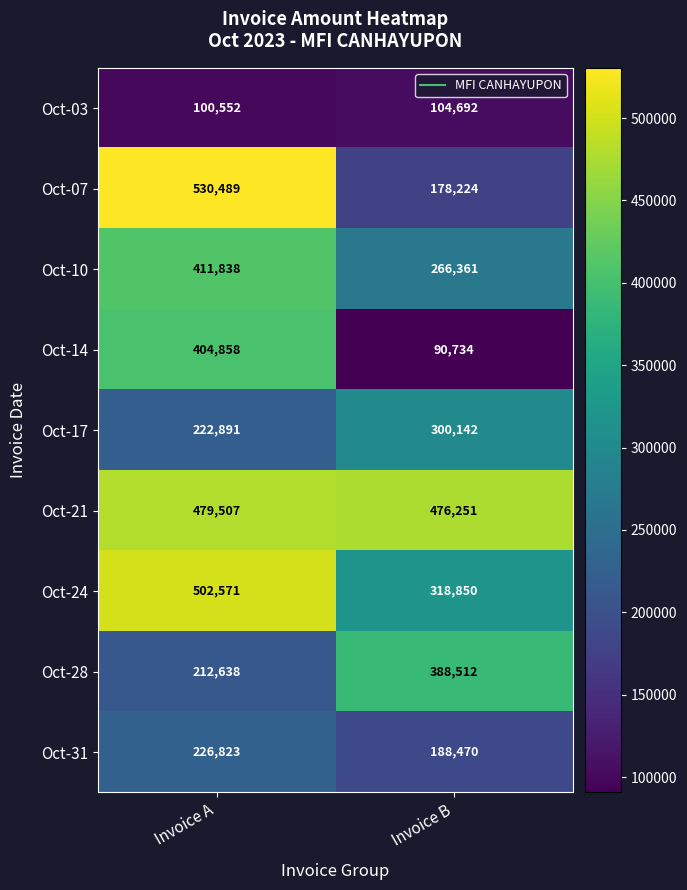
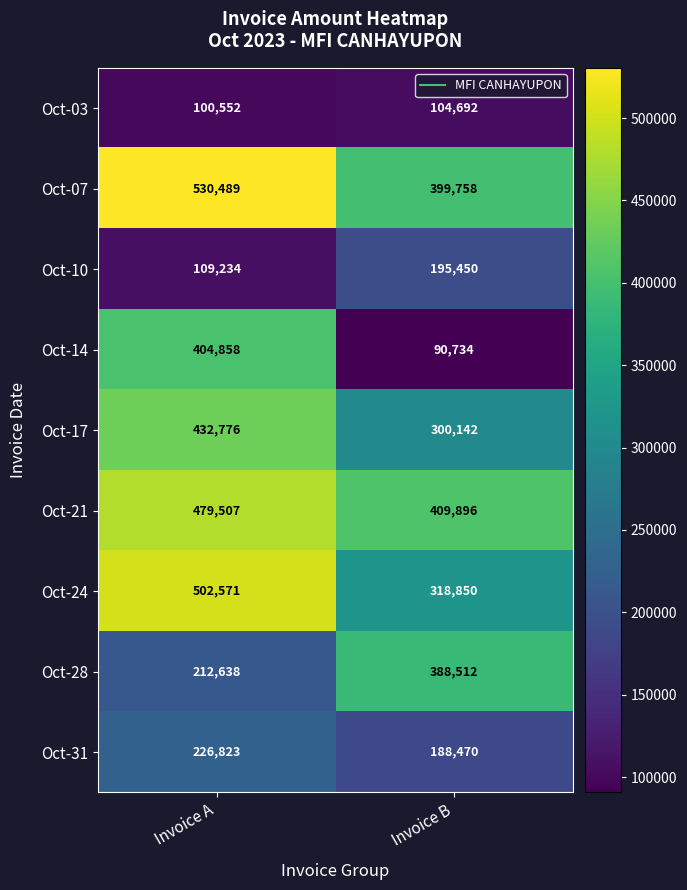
  {
    "Oct-03": {
      "Invoice A": "100,552",
      "Invoice B": "104,692"
    },
    "Oct-07": {
      "Invoice A": "530,489",
-     "Invoice B": "178,224"
+     "Invoice B": "399,758"
    },
    "Oct-10": {
-     "Invoice A": "411,838",
-     "Invoice B": "266,361"
+     "Invoice A": "109,234",
+     "Invoice B": "195,450"
    },
    "Oct-14": {
      "Invoice A": "404,858",
      "Invoice B": "90,734"
    },
    "Oct-17": {
-     "Invoice A": "222,891",
+     "Invoice A": "432,776",
      "Invoice B": "300,142"
    },
    "Oct-21": {
      "Invoice A": "479,507",
-     "Invoice B": "476,251"
+     "Invoice B": "409,896"
    },
    "Oct-24": {
      "Invoice A": "502,571",
      "Invoice B": "318,850"
    },
    "Oct-28": {
      "Invoice A": "212,638",
      "Invoice B": "388,512"
    },
    "Oct-31": {
      "Invoice A": "226,823",
      "Invoice B": "188,470"
    }
  }
